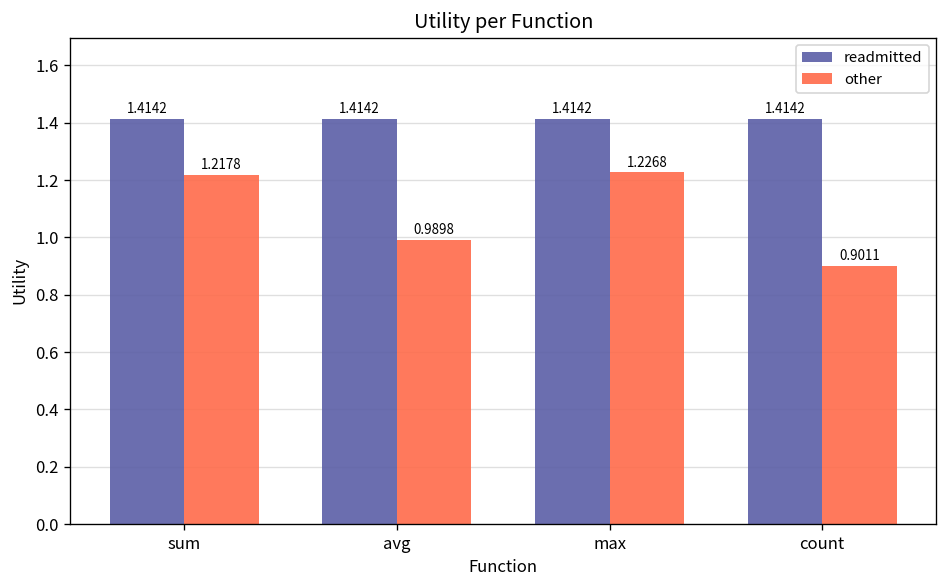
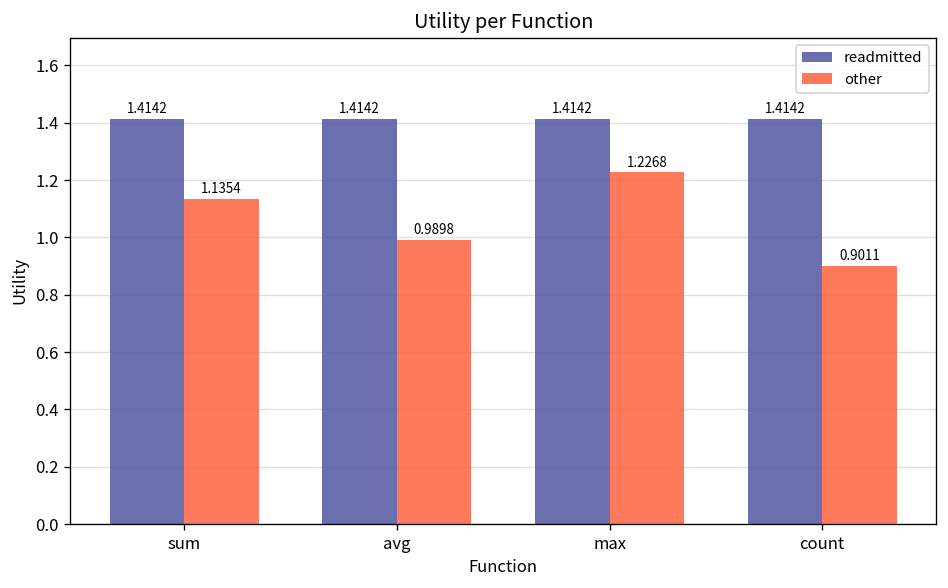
  {
    "readmitted": {
      "sum": 1.4142,
      "avg": 1.4142,
      "max": 1.4142,
      "count": 1.4142
    },
    "other": {
-     "sum": 1.2178,
+     "sum": 1.1354,
      "avg": 0.9898,
      "max": 1.2268,
      "count": 0.9011
    }
  }
